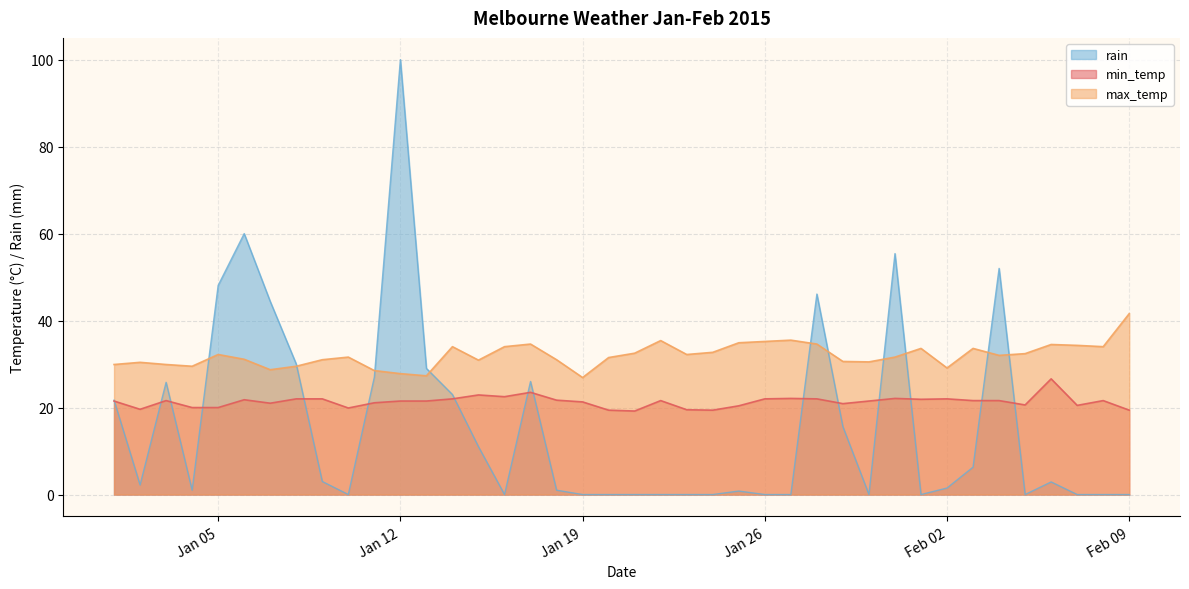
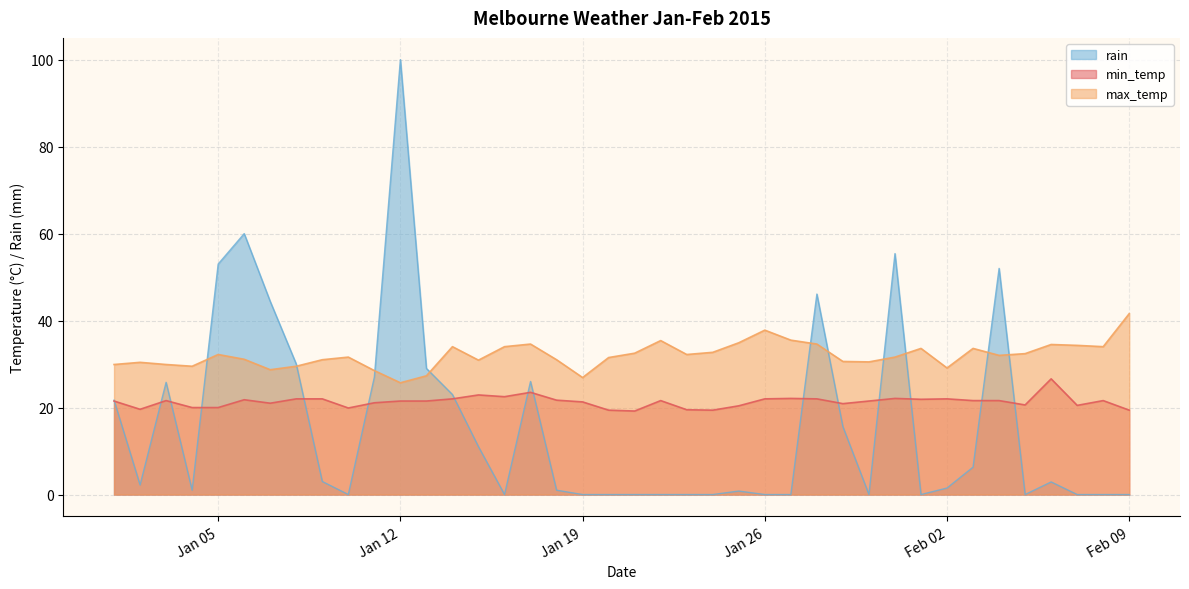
  {
    "rain": {
-     "Jan 05": 48,
+     "Jan 05": 53,
      "Jan 12": 100,
      "Jan 19": 0,
      "Jan 26": 0,
      "Feb 02": 2,
      "Feb 09": 0
    },
    "min_temp": {
      "Jan 05": 20,
      "Jan 12": 22,
      "Jan 19": 21,
      "Jan 26": 22,
      "Feb 02": 22,
      "Feb 09": 19
    },
    "max_temp": {
      "Jan 05": 32,
-     "Jan 12": 28,
+     "Jan 12": 26,
      "Jan 19": 27,
-     "Jan 26": 35,
+     "Jan 26": 38,
      "Feb 02": 29,
      "Feb 09": 42
    }
  }
